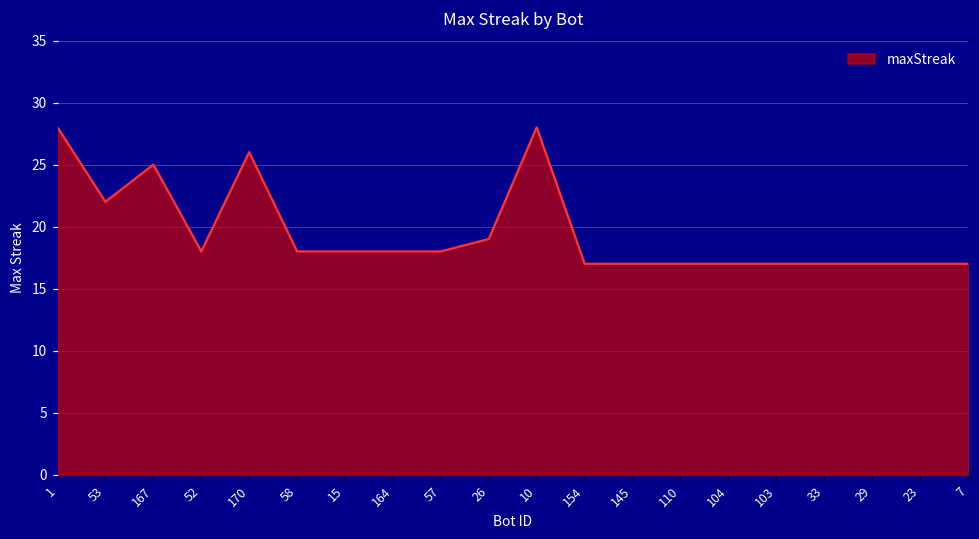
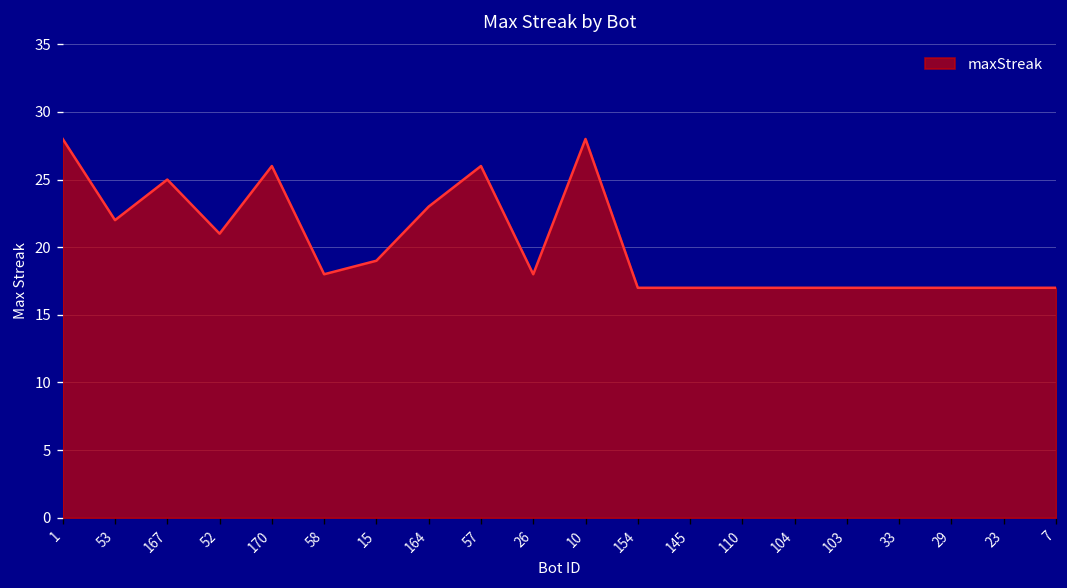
  {
    "1": 28,
    "53": 22,
    "167": 25,
-   "52": 18,
+   "52": 21,
    "170": 26,
    "58": 18,
-   "15": 18,
-   "164": 18,
-   "57": 18,
-   "26": 19,
+   "15": 19,
+   "164": 23,
+   "57": 26,
+   "26": 18,
    "10": 28,
    "154": 17,
    "145": 17,
    "110": 17,
    "104": 17,
    "103": 17,
    "33": 17,
    "29": 17,
    "23": 17,
    "7": 17
  }
